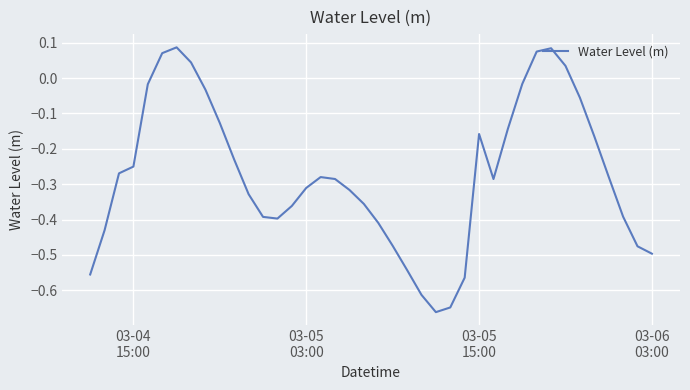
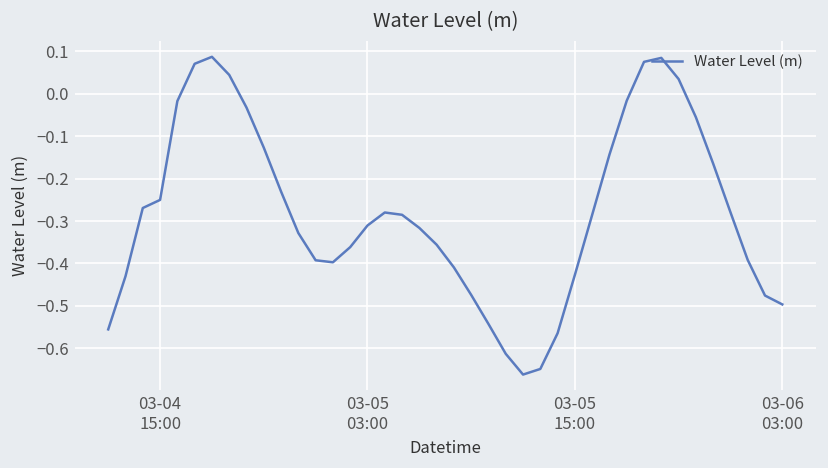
  {
    "03-04 15:00": -0.25,
    "03-05 03:00": -0.31,
-   "03-05 15:00": -0.16,
+   "03-05 15:00": -0.43,
    "03-06 03:00": -0.50
  }
